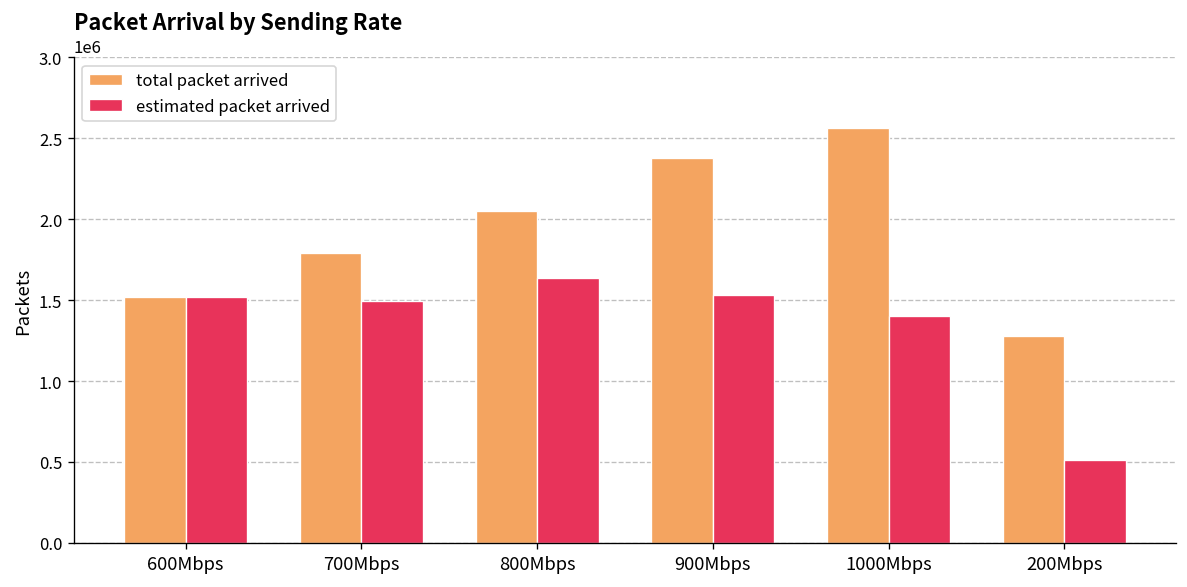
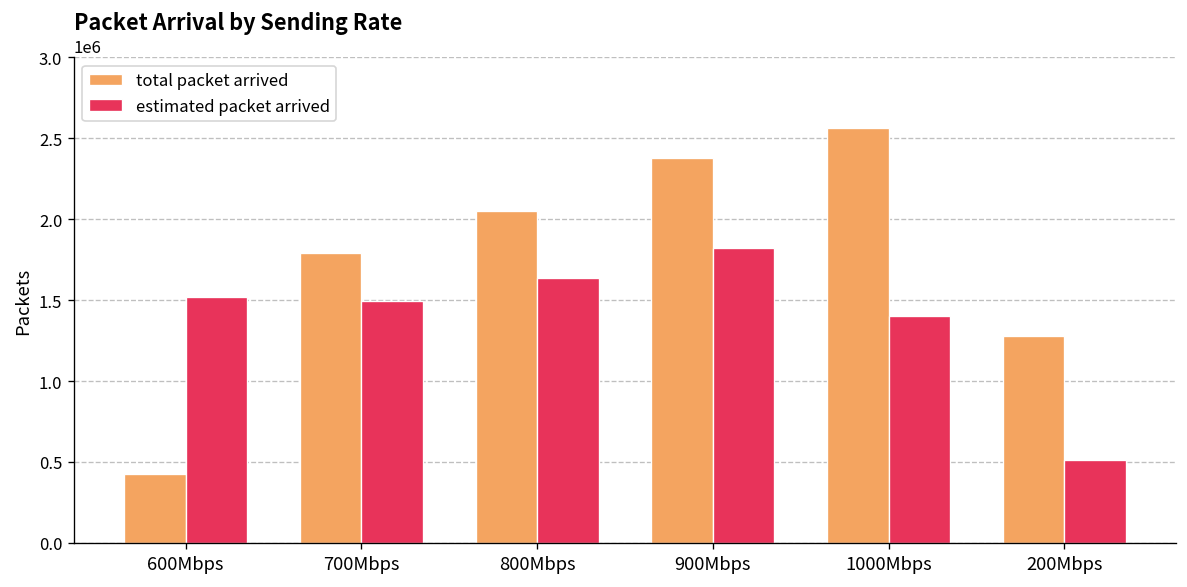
  {
    "total packet arrived": {
-     "600Mbps": 1520000,
+     "600Mbps": 420000,
      "700Mbps": 1790000,
      "800Mbps": 2050000,
      "900Mbps": 2380000,
      "1000Mbps": 2560000,
      "200Mbps": 1280000
    },
    "estimated packet arrived": {
      "600Mbps": 1520000,
      "700Mbps": 1490000,
      "800Mbps": 1630000,
-     "900Mbps": 1530000,
+     "900Mbps": 1820000,
      "1000Mbps": 1400000,
      "200Mbps": 510000
    }
  }
